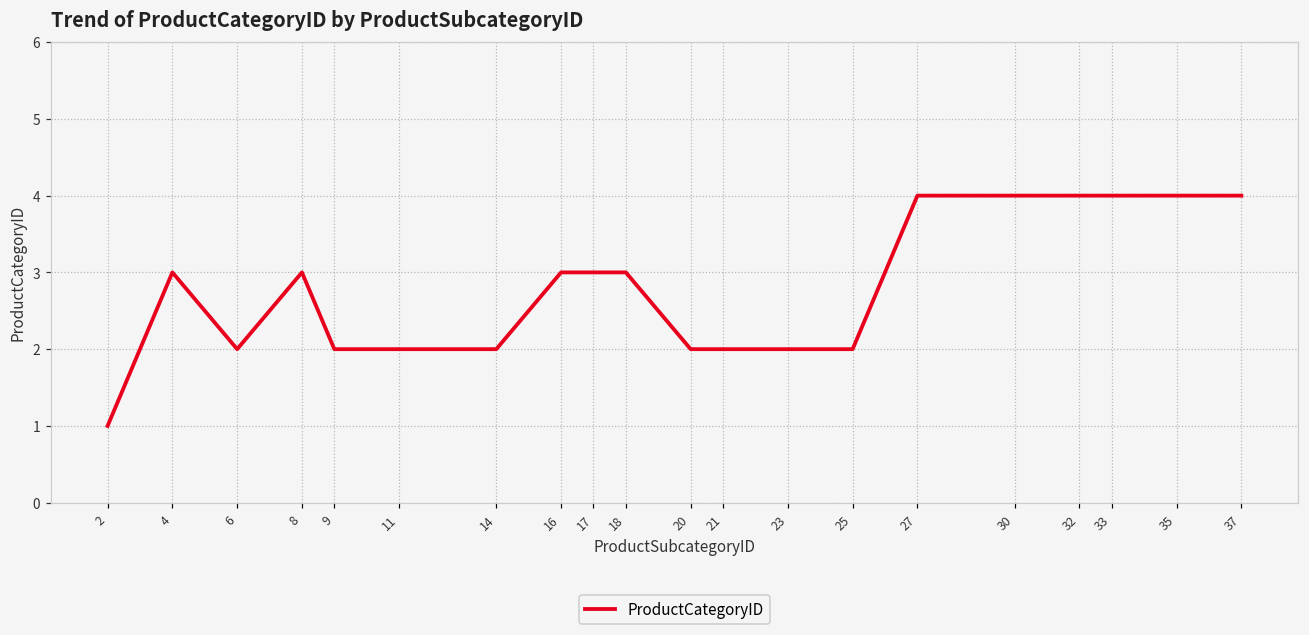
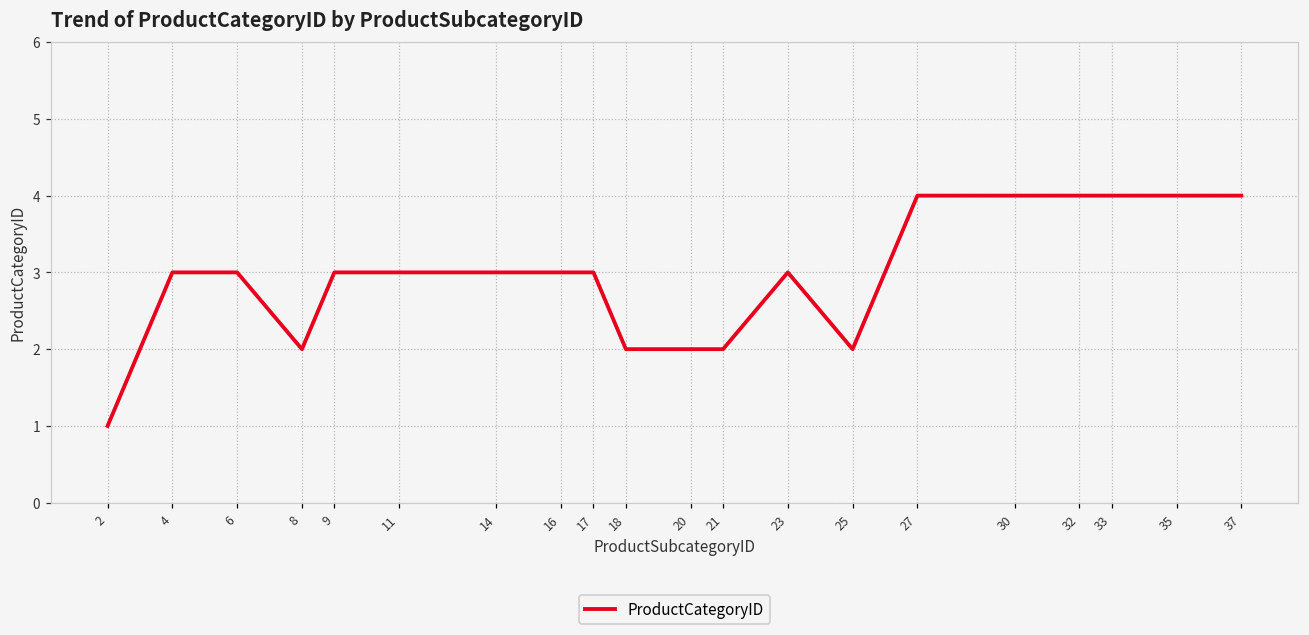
  {
    "2": 1,
    "4": 3,
-   "6": 2,
-   "8": 3,
-   "9": 2,
-   "11": 2,
-   "14": 2,
+   "6": 3,
+   "8": 2,
+   "9": 3,
+   "11": 3,
+   "14": 3,
    "16": 3,
    "17": 3,
-   "18": 3,
+   "18": 2,
    "20": 2,
    "21": 2,
-   "23": 2,
+   "23": 3,
    "25": 2,
    "27": 4,
    "30": 4,
    "32": 4,
    "33": 4,
    "35": 4,
    "37": 4
  }
